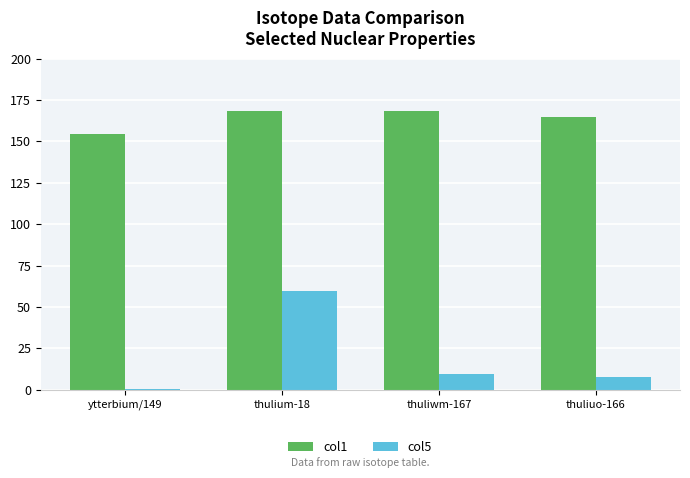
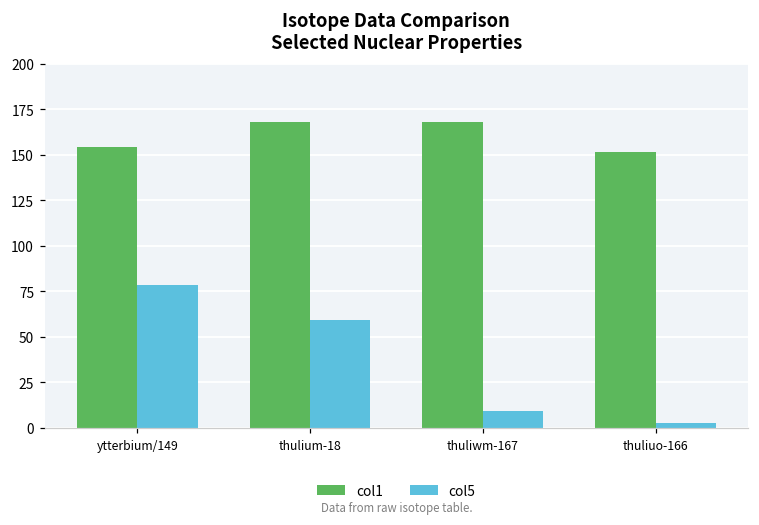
  {
    "col1": {
      "ytterbium/149": 154,
      "thulium-18": 168,
      "thuliwm-167": 168,
-     "thuliuo-166": 165
+     "thuliuo-166": 152
    },
    "col5": {
-     "ytterbium/149": 1,
+     "ytterbium/149": 79,
      "thulium-18": 59,
      "thuliwm-167": 9,
-     "thuliuo-166": 8
+     "thuliuo-166": 2
    }
  }
